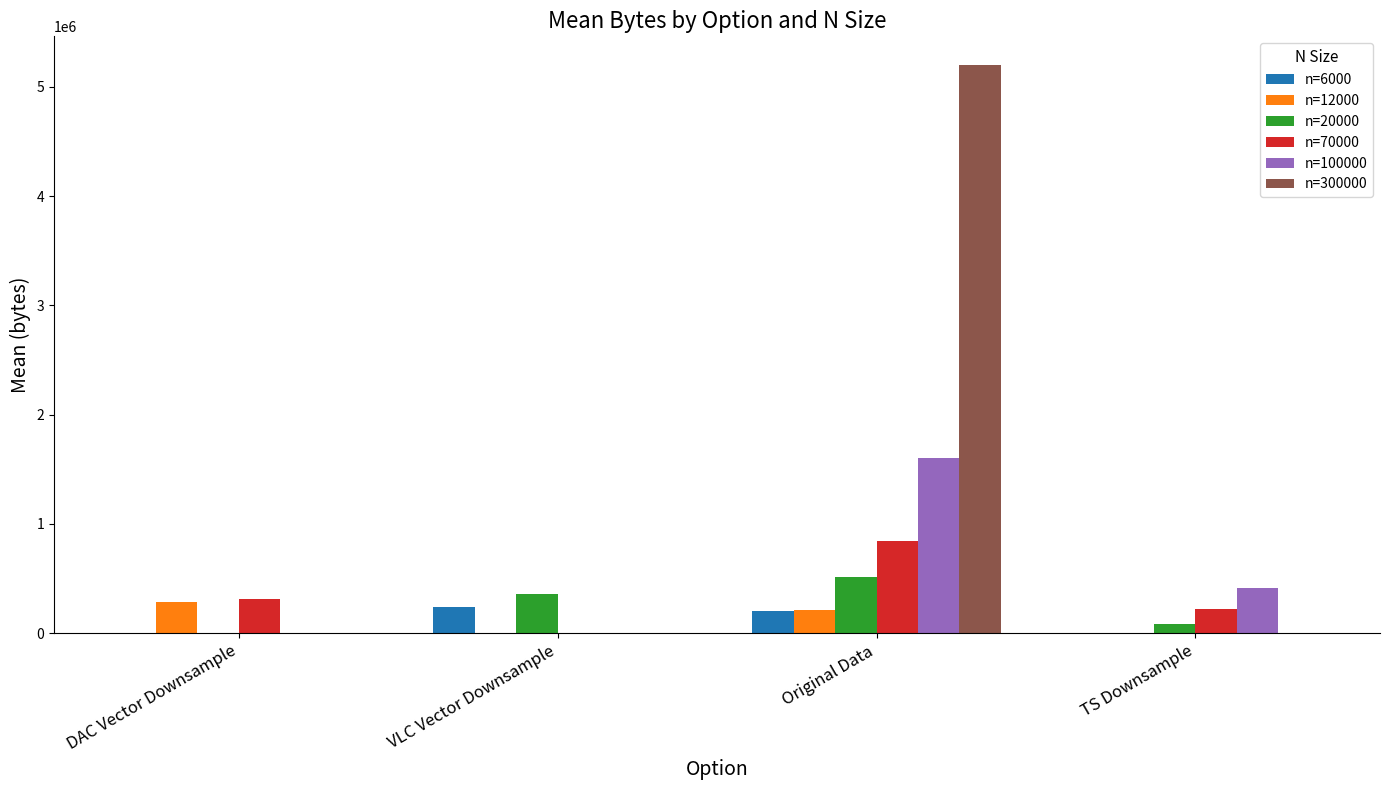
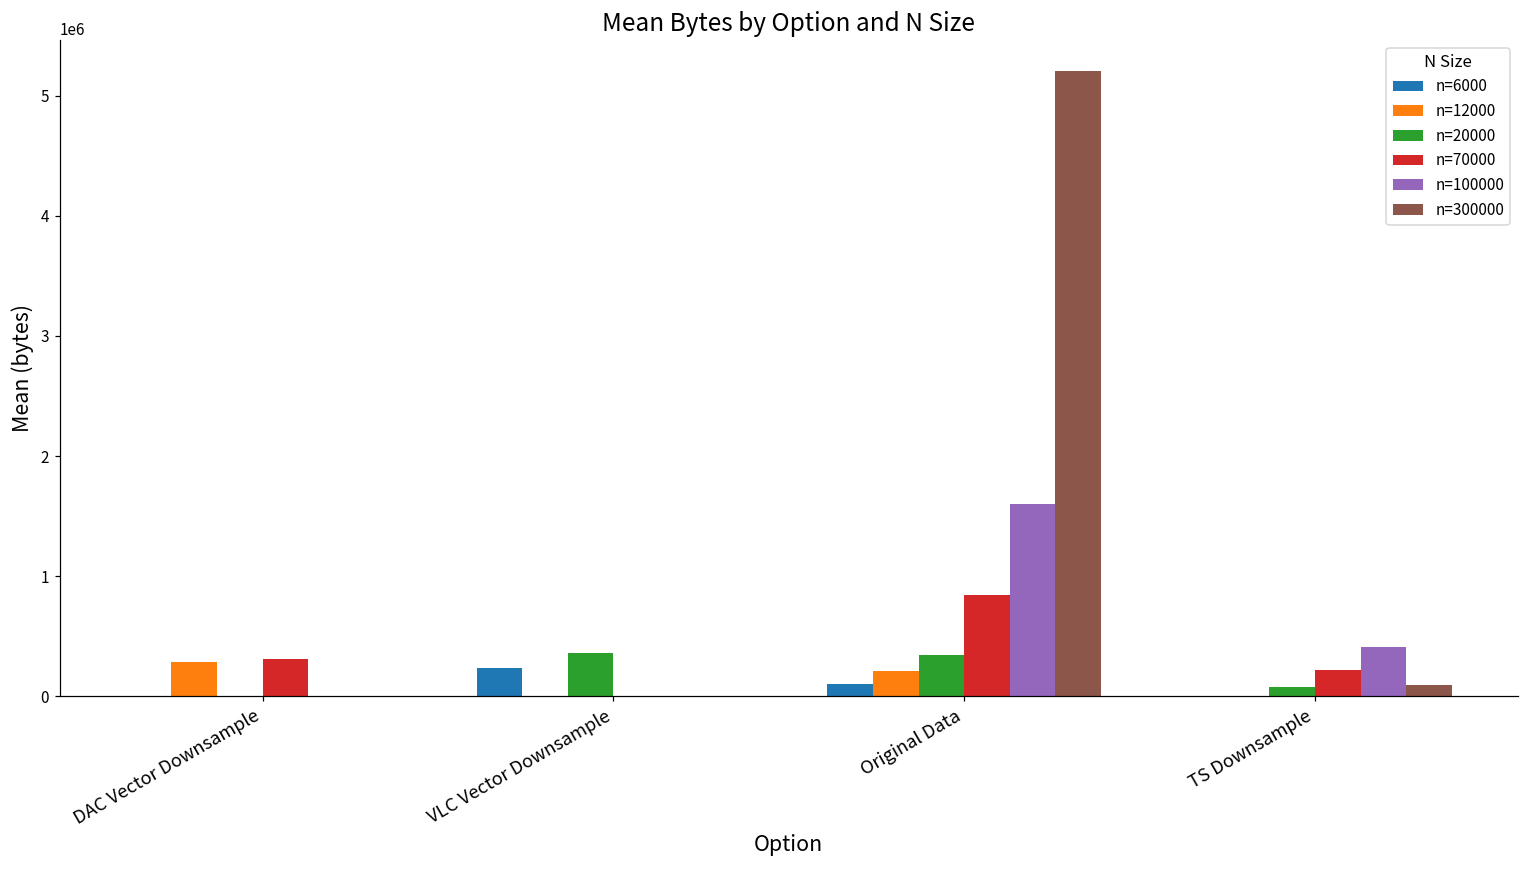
  {
    "n=6000": {
      "VLC Vector Downsample": 230000,
-     "Original Data": 200000
+     "Original Data": 110000
    },
    "n=12000": {
      "DAC Vector Downsample": 280000,
      "Original Data": 220000
    },
    "n=20000": {
      "VLC Vector Downsample": 360000,
-     "Original Data": 520000,
+     "Original Data": 350000,
      "TS Downsample": 80000
    },
    "n=70000": {
      "DAC Vector Downsample": 310000,
      "Original Data": 850000,
      "TS Downsample": 220000
    },
    "n=100000": {
      "Original Data": 1600000,
      "TS Downsample": 420000
    },
    "n=300000": {
      "Original Data": 5200000,
-     "TS Downsample": 0
+     "TS Downsample": 90000
    }
  }
